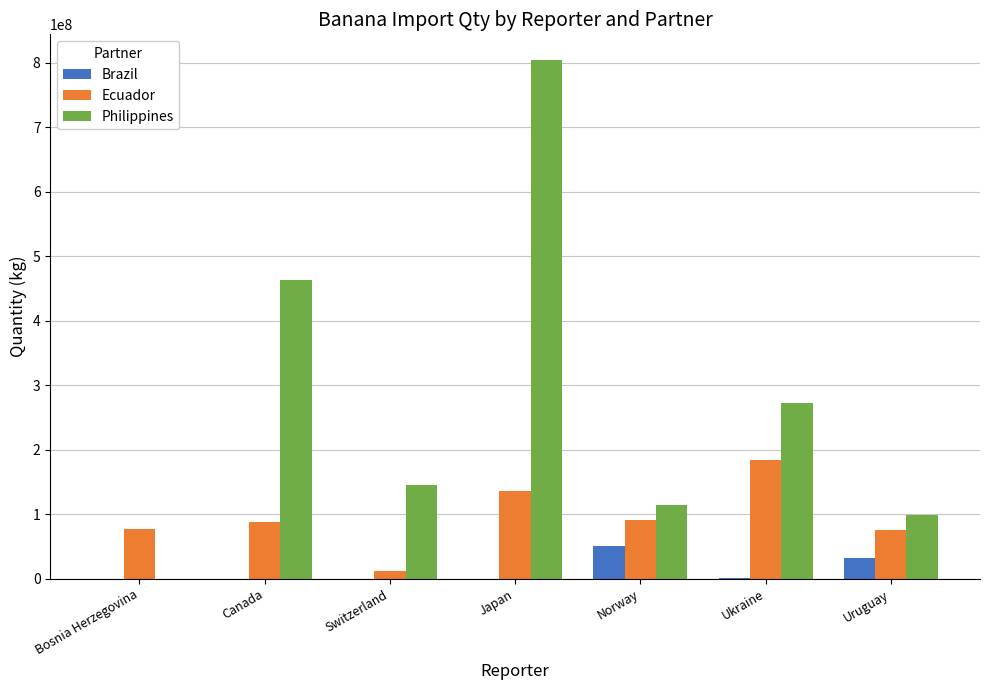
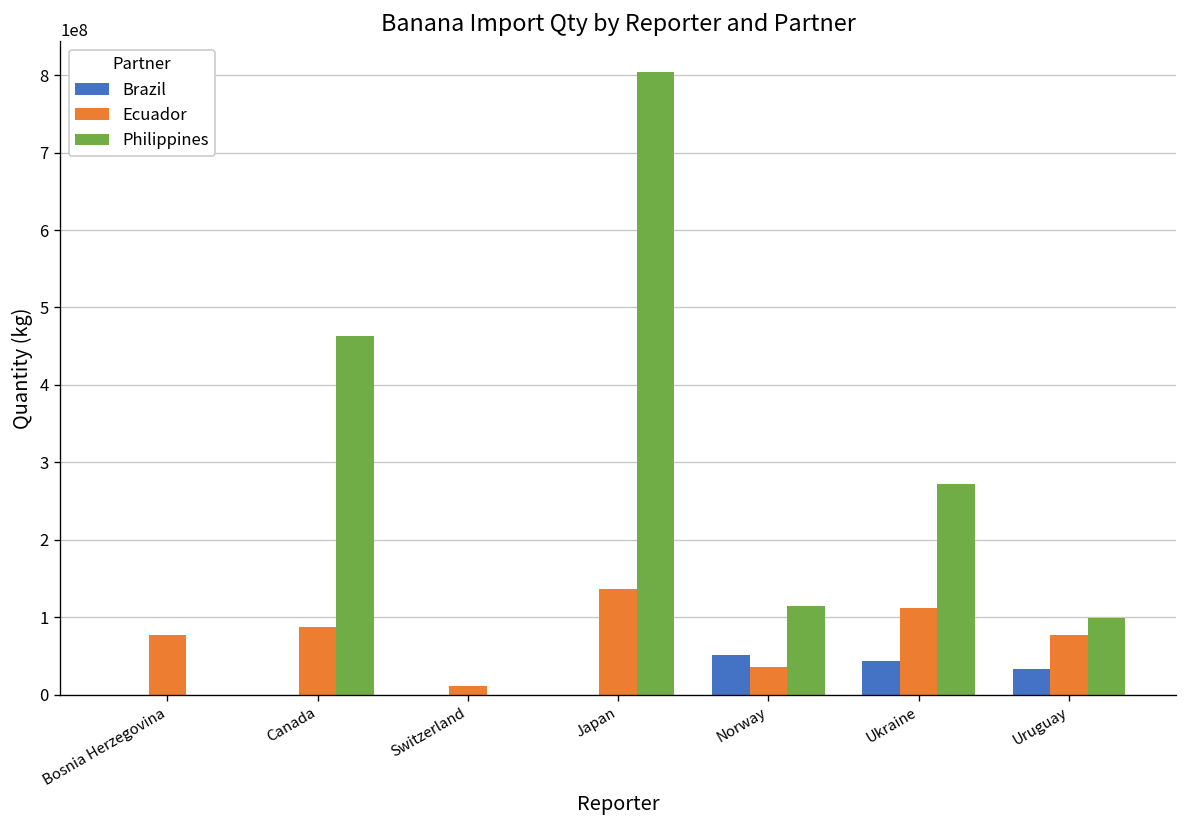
  {
    "Brazil": {
      "Japan": 0,
      "Norway": 50000000,
-     "Ukraine": 0,
+     "Ukraine": 40000000,
      "Uruguay": 30000000
    },
    "Ecuador": {
      "Bosnia Herzegovina": 80000000,
      "Canada": 90000000,
      "Switzerland": 10000000,
      "Japan": 140000000,
-     "Norway": 90000000,
-     "Ukraine": 180000000,
+     "Norway": 40000000,
+     "Ukraine": 110000000,
      "Uruguay": 80000000
    },
    "Philippines": {
      "Bosnia Herzegovina": 0,
      "Canada": 460000000,
-     "Switzerland": 150000000,
+     "Switzerland": 0,
      "Japan": 800000000,
      "Norway": 110000000,
      "Ukraine": 270000000,
      "Uruguay": 100000000
    }
  }
